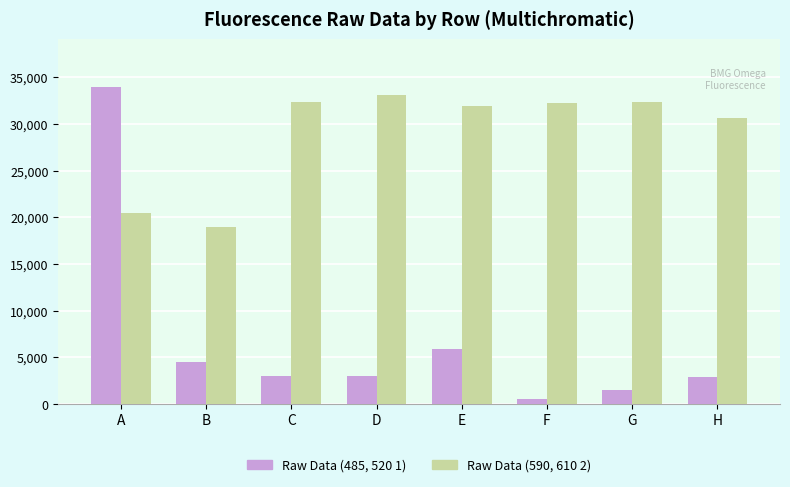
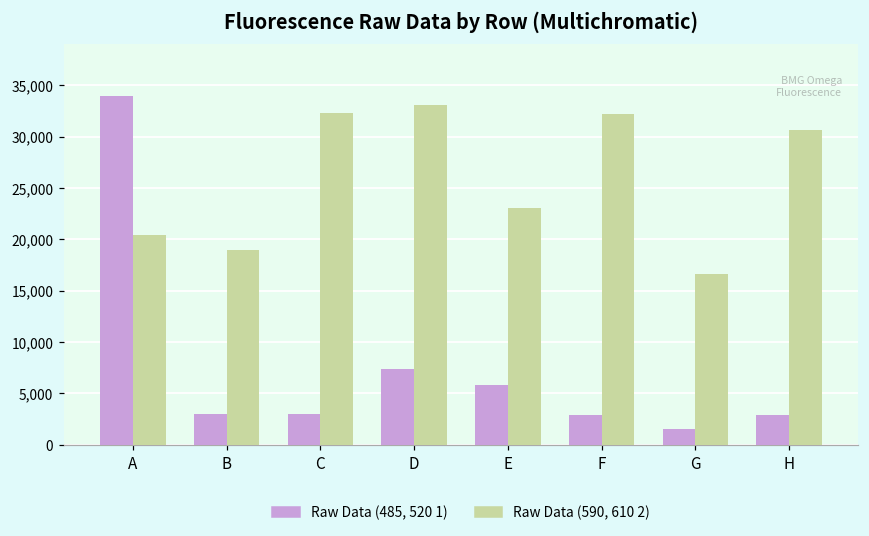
  {
    "Raw Data (485, 520 1)": {
      "A": "34,000",
-     "B": "4,000",
+     "B": "3,000",
      "C": "3,000",
-     "D": "3,000",
+     "D": "7,000",
      "E": "6,000",
-     "F": "0",
+     "F": "3,000",
      "G": "1,000",
      "H": "3,000"
    },
    "Raw Data (590, 610 2)": {
      "A": "20,000",
      "B": "19,000",
      "C": "32,000",
      "D": "33,000",
-     "E": "32,000",
+     "E": "23,000",
      "F": "32,000",
-     "G": "32,000",
+     "G": "17,000",
      "H": "31,000"
    }
  }
